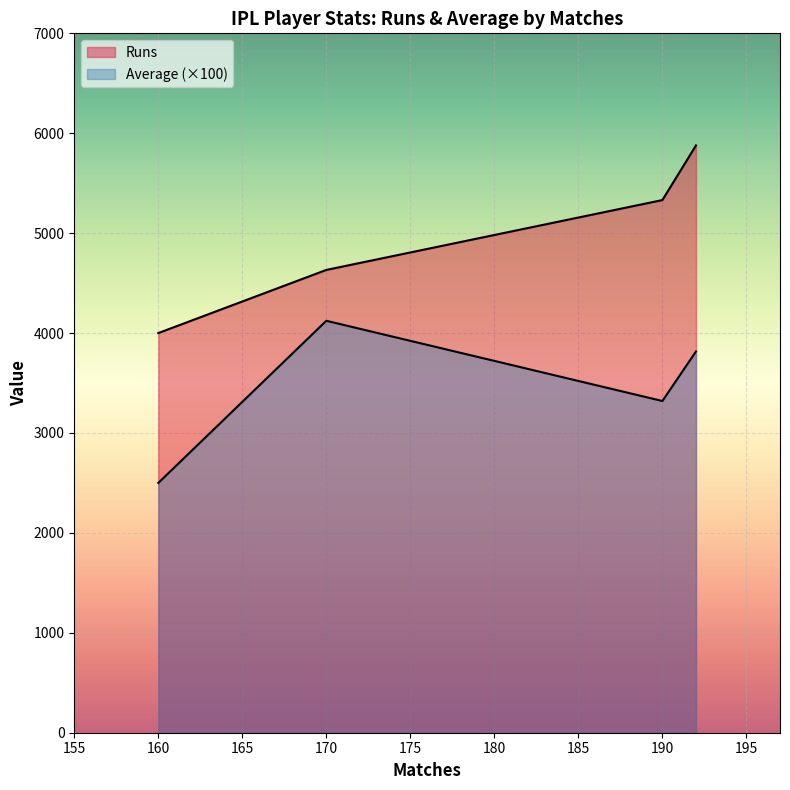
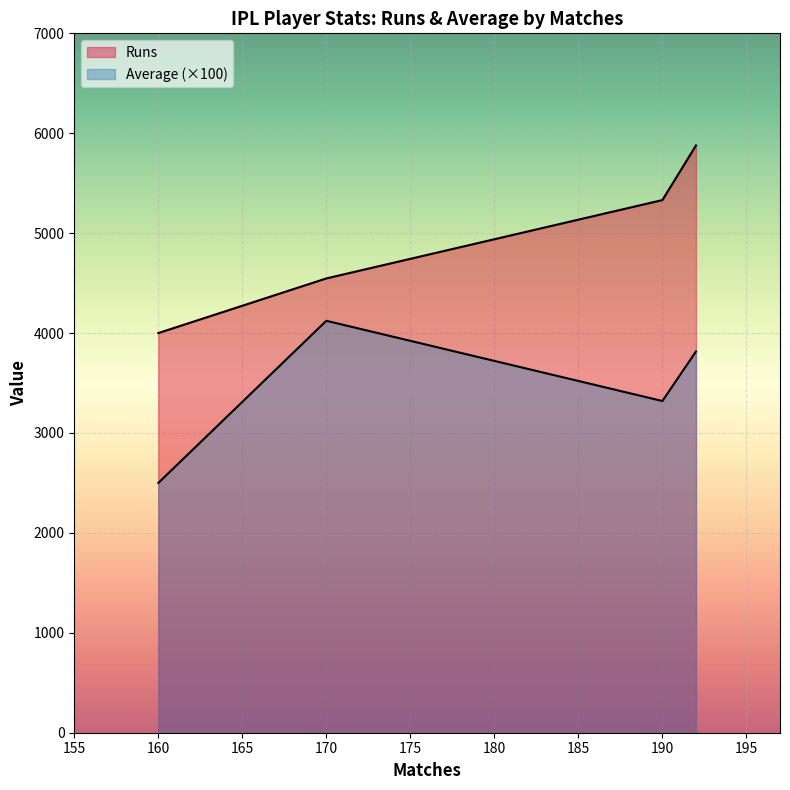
  {
    "Runs": {
      "160": 4000,
-     "170": 4600,
+     "170": 4500,
      "190": 5300
    },
    "Average (×100)": {
      "160": 2500,
      "170": 4100,
      "190": 3300
    }
  }
